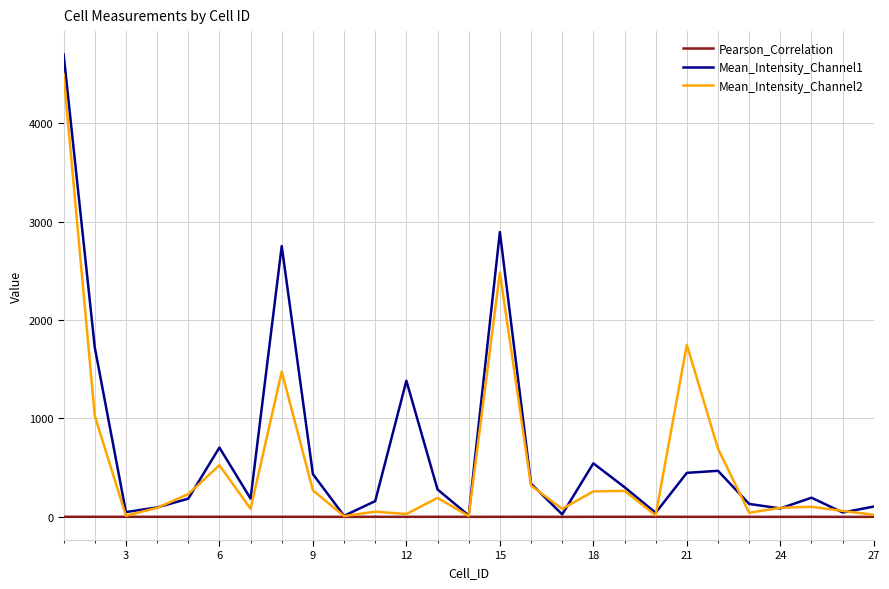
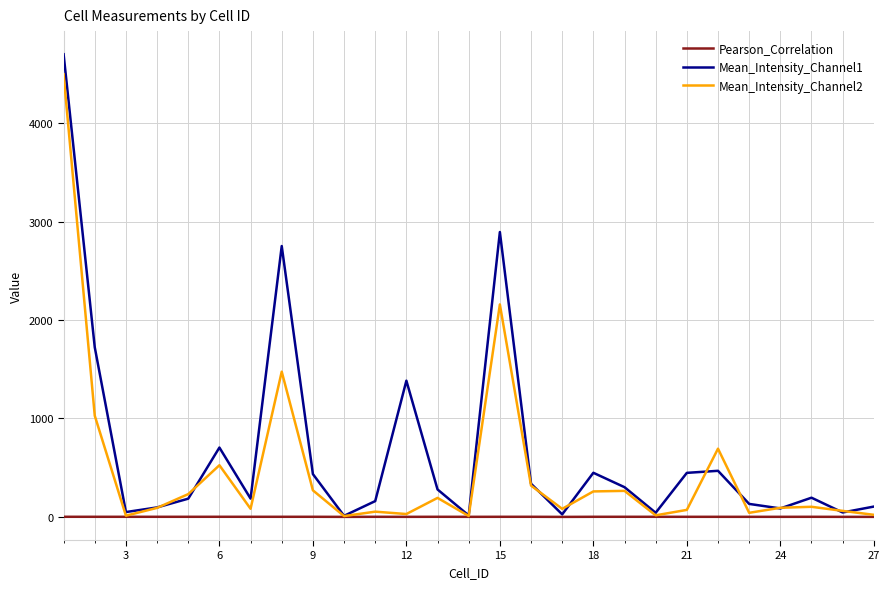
  {
    "Pearson_Correlation": {
      "6": 0,
      "9": 0,
      "12": 0,
      "15": 0,
      "18": 0,
      "21": 0,
      "24": 0
    },
    "Mean_Intensity_Channel1": {
      "3": 0,
      "6": 700,
      "9": 400,
      "12": 1400,
      "15": 2900,
-     "18": 500,
+     "18": 400,
      "21": 400,
      "27": 100
    },
    "Mean_Intensity_Channel2": {
      "6": 500,
      "9": 300,
      "12": 0,
-     "15": 2500,
+     "15": 2200,
      "18": 300,
-     "21": 1700
+     "21": 100
    }
  }
